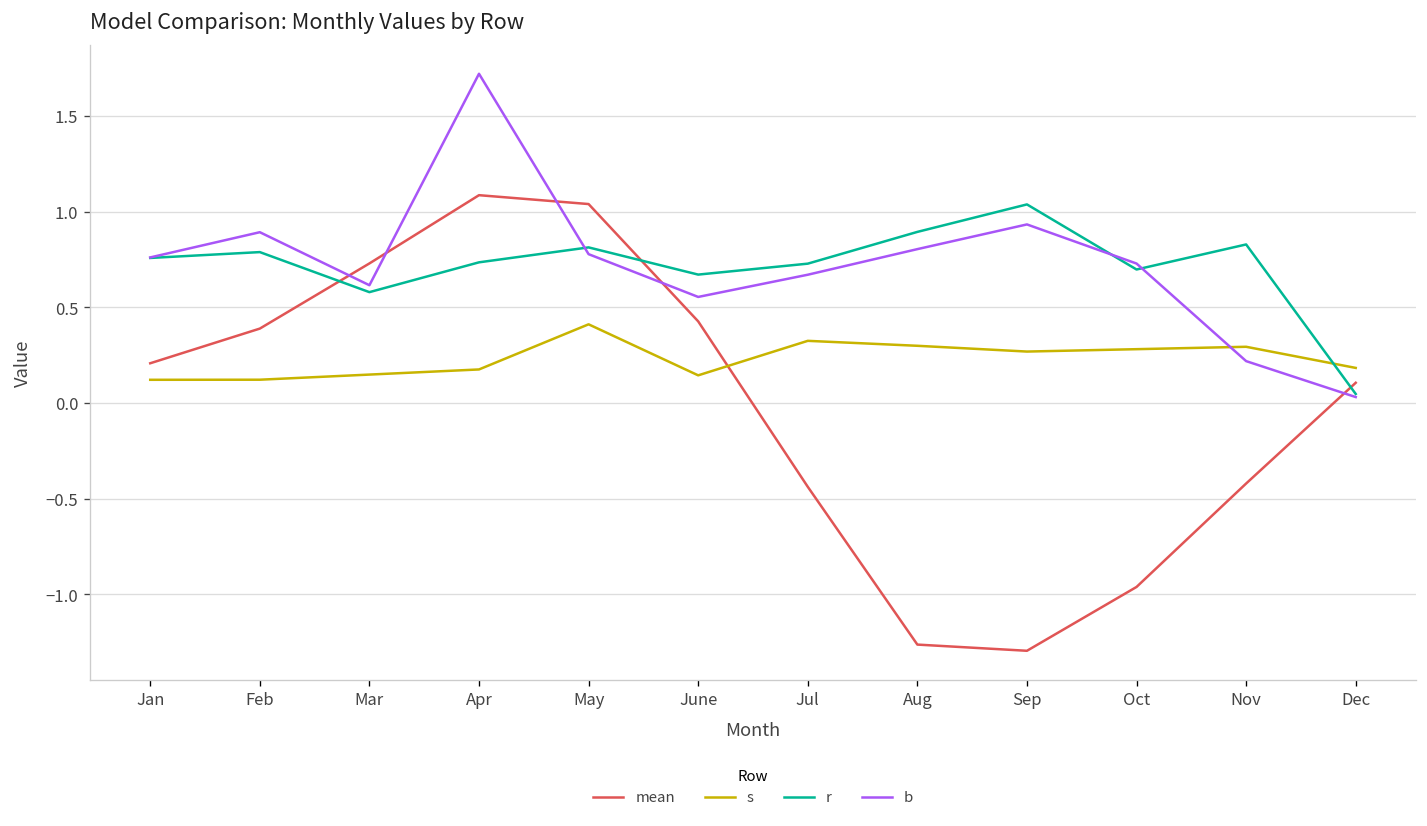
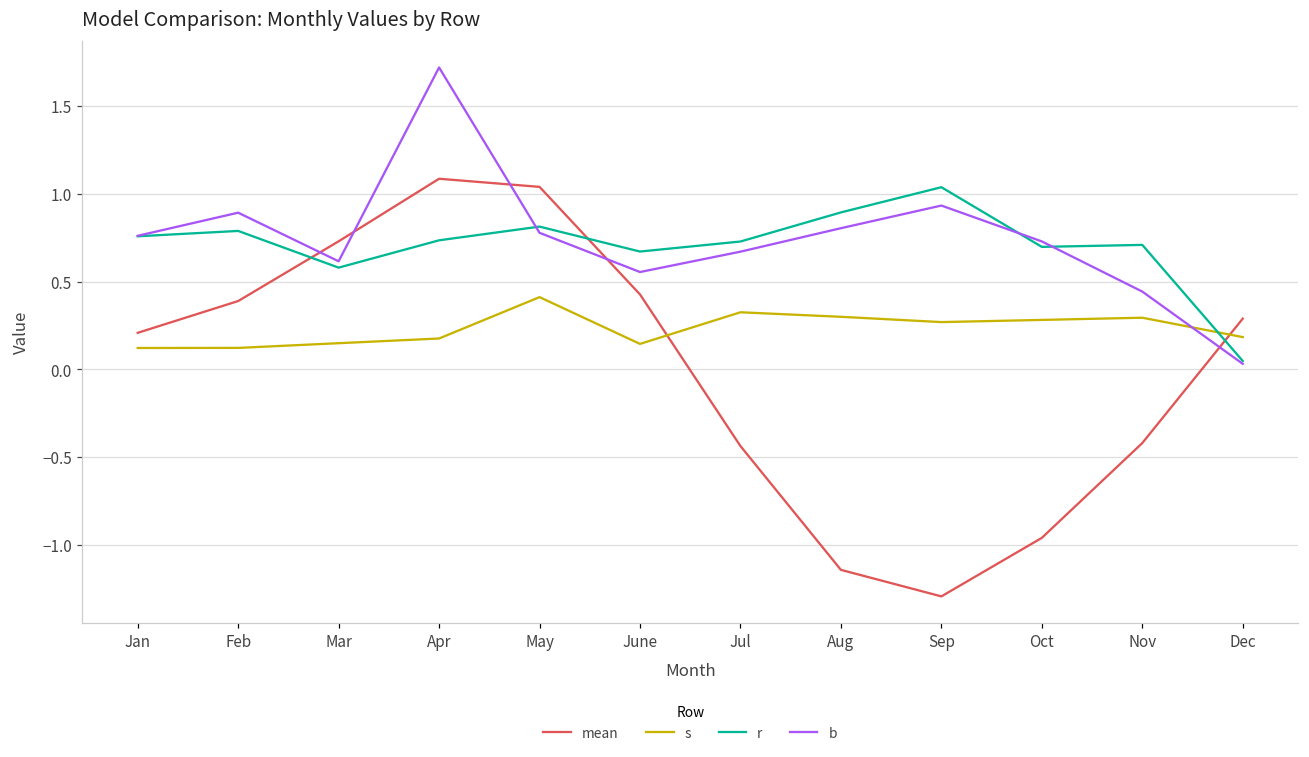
  {
    "mean": {
      "Jan": 0.21,
      "Feb": 0.39,
      "Mar": 0.73,
      "Apr": 1.09,
      "May": 1.04,
      "June": 0.43,
      "Jul": -0.44,
-     "Aug": -1.26,
+     "Aug": -1.14,
      "Sep": -1.29,
      "Oct": -0.96,
      "Nov": -0.42,
-     "Dec": 0.11
+     "Dec": 0.29
    },
    "s": {
      "Jan": 0.12,
      "Feb": 0.12,
      "Mar": 0.15,
      "Apr": 0.18,
      "May": 0.41,
      "June": 0.15,
      "Jul": 0.33,
      "Aug": 0.30,
      "Sep": 0.27,
      "Oct": 0.28,
      "Nov": 0.29,
      "Dec": 0.18
    },
    "r": {
      "Feb": 0.79,
      "Mar": 0.58,
      "Apr": 0.74,
      "May": 0.81,
      "June": 0.67,
      "Jul": 0.73,
      "Aug": 0.90,
      "Sep": 1.04,
      "Oct": 0.70,
-     "Nov": 0.83
+     "Nov": 0.71
    },
    "b": {
      "Feb": 0.89,
      "Mar": 0.62,
      "Apr": 1.72,
      "May": 0.78,
      "June": 0.56,
      "Jul": 0.67,
      "Aug": 0.81,
      "Sep": 0.93,
      "Oct": 0.73,
-     "Nov": 0.22
+     "Nov": 0.44
    }
  }
